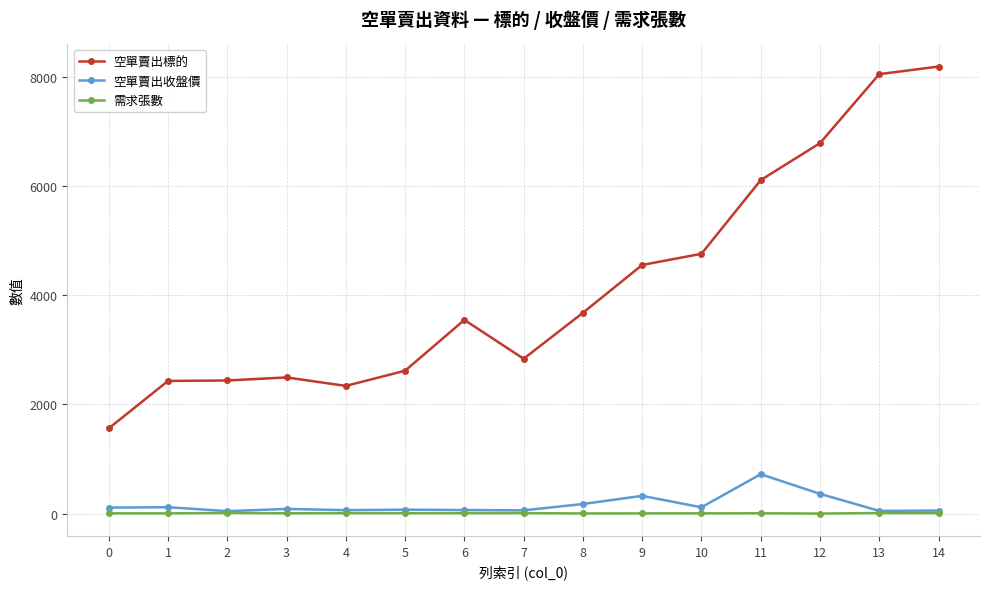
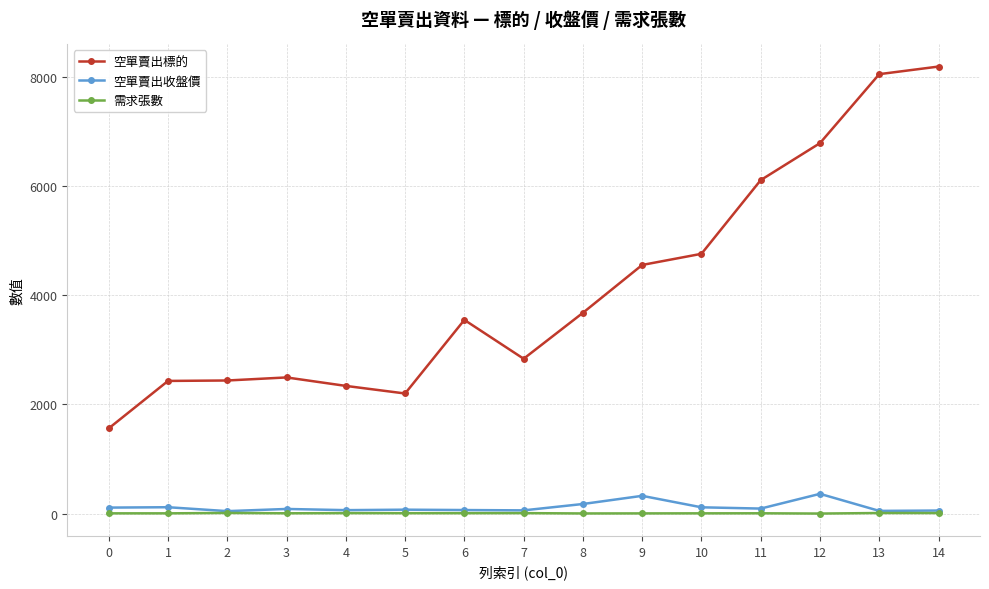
  {
    "空單賣出標的": {
      "0": 1600,
      "1": 2400,
      "2": 2400,
      "3": 2500,
      "4": 2300,
-     "5": 2600,
+     "5": 2200,
      "6": 3500,
      "7": 2800,
      "8": 3700,
      "9": 4600,
      "10": 4800,
      "11": 6100,
      "12": 6800,
      "13": 8000,
      "14": 8200
    },
    "空單賣出收盤價": {
      "0": 100,
      "1": 100,
      "3": 100,
      "4": 100,
      "5": 100,
      "6": 100,
      "7": 100,
      "8": 200,
      "9": 300,
      "10": 100,
-     "11": 700,
+     "11": 100,
      "12": 400,
      "14": 100
    },
    "需求張數": {
      "0": 0,
      "1": 0,
      "3": 0,
      "4": 0,
      "5": 0,
      "6": 0,
      "7": 0,
      "8": 0,
      "9": 0,
      "10": 0,
      "11": 0,
      "12": 0,
      "14": 0
    }
  }
